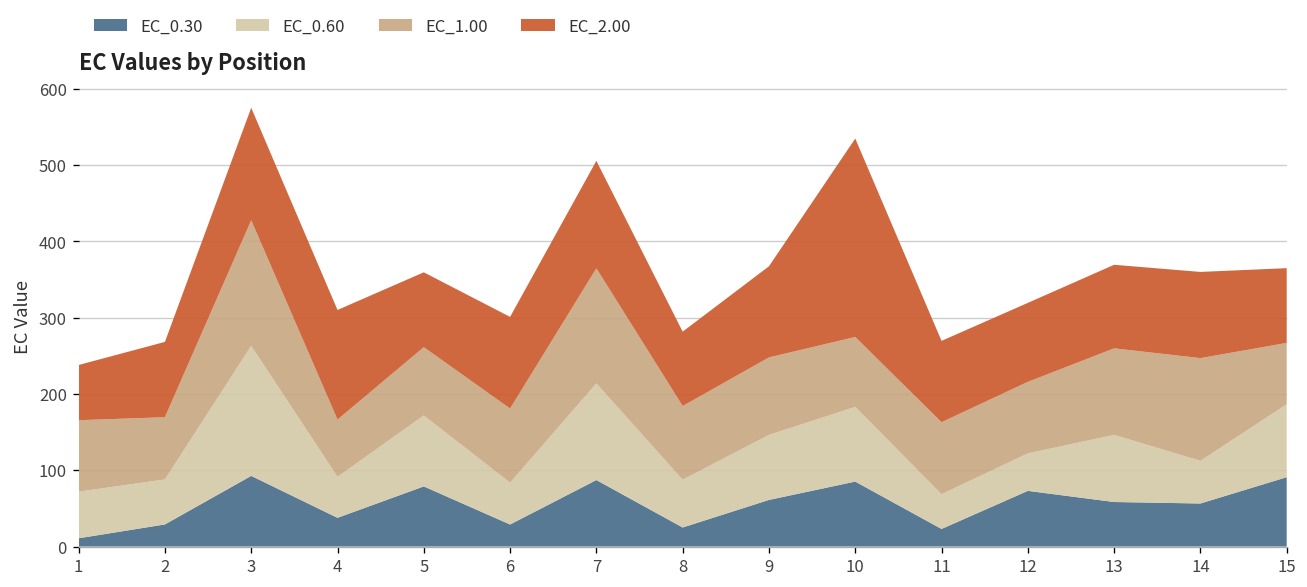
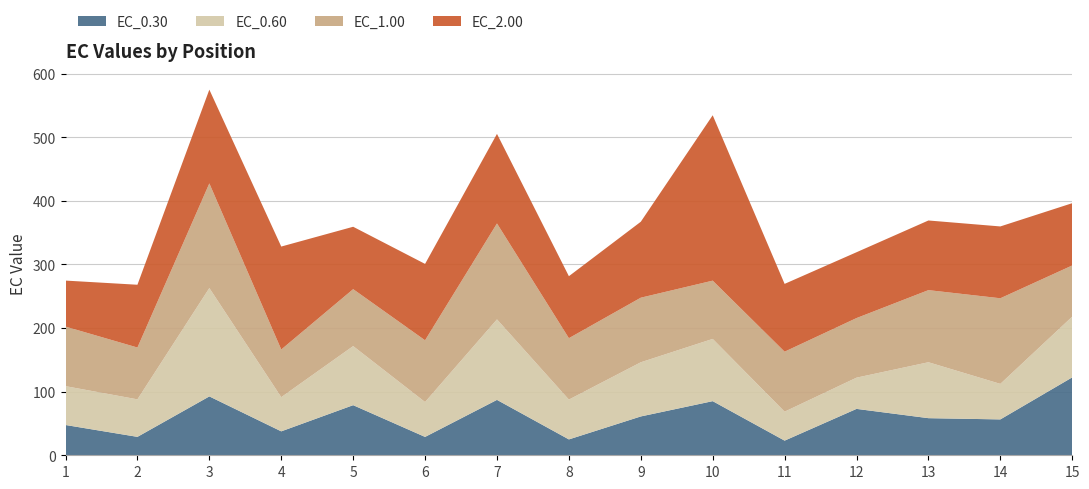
  {
    "EC_0.30": {
-     "1": 10,
+     "1": 50,
      "2": 30,
      "3": 90,
      "4": 40,
      "5": 80,
      "6": 30,
      "7": 90,
      "8": 20,
      "9": 60,
      "10": 90,
      "11": 20,
      "12": 70,
      "13": 60,
      "14": 60,
-     "15": 90
+     "15": 120
    },
    "EC_2.00": {
      "1": 70,
      "2": 100,
      "3": 150,
-     "4": 140,
+     "4": 160,
      "5": 100,
      "6": 120,
      "7": 140,
      "8": 100,
      "9": 120,
      "10": 260,
      "11": 110,
      "12": 100,
      "13": 110,
      "14": 110,
      "15": 100
    }
  }
